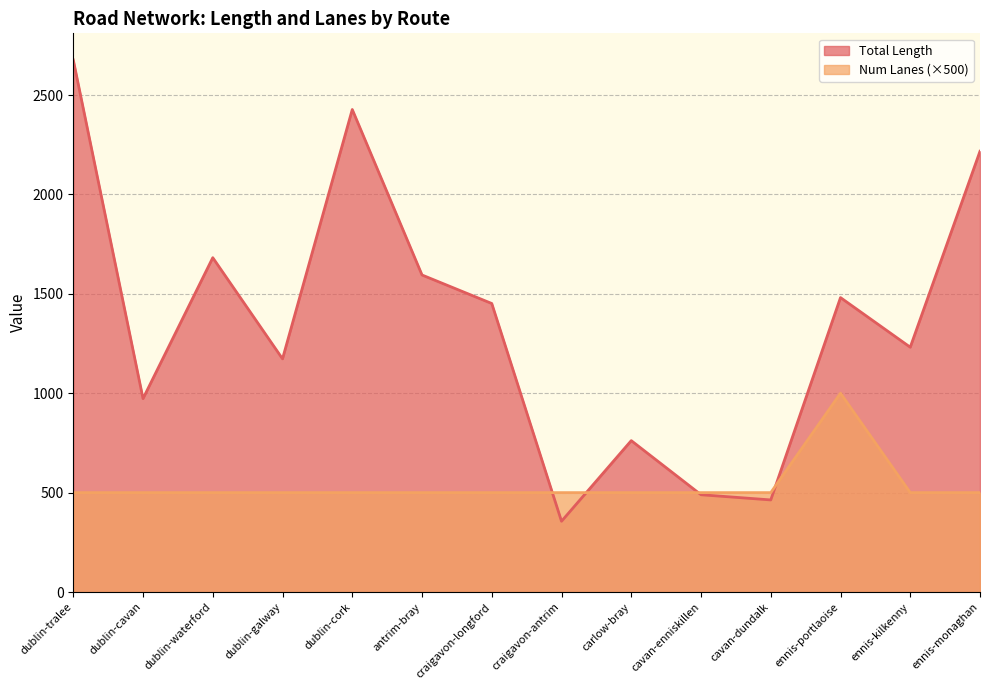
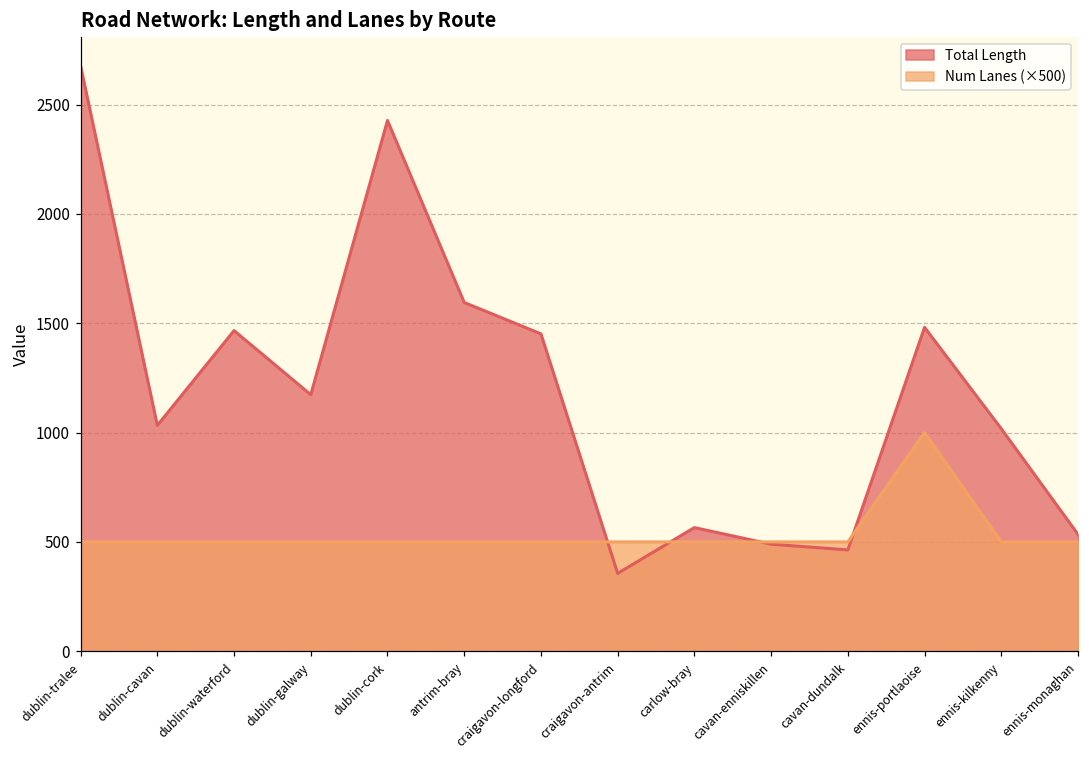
  {
    "Total Length": {
      "dublin-tralee": 2680,
-     "dublin-cavan": 970,
-     "dublin-waterford": 1680,
+     "dublin-cavan": 1030,
+     "dublin-waterford": 1470,
      "dublin-galway": 1170,
      "dublin-cork": 2430,
      "antrim-bray": 1590,
      "craigavon-longford": 1450,
      "craigavon-antrim": 360,
-     "carlow-bray": 760,
+     "carlow-bray": 570,
      "cavan-dundalk": 460,
      "ennis-portlaoise": 1480,
-     "ennis-kilkenny": 1230,
-     "ennis-monaghan": 2220
+     "ennis-kilkenny": 1020,
+     "ennis-monaghan": 530
    },
    "Num Lanes (×500)": {
      "dublin-tralee": 500,
      "dublin-cavan": 500,
      "dublin-waterford": 500,
      "dublin-galway": 500,
      "dublin-cork": 500,
      "antrim-bray": 500,
      "craigavon-longford": 500,
      "craigavon-antrim": 500,
      "carlow-bray": 500,
      "cavan-dundalk": 500,
      "ennis-portlaoise": 1000,
      "ennis-kilkenny": 500,
      "ennis-monaghan": 500
    }
  }
